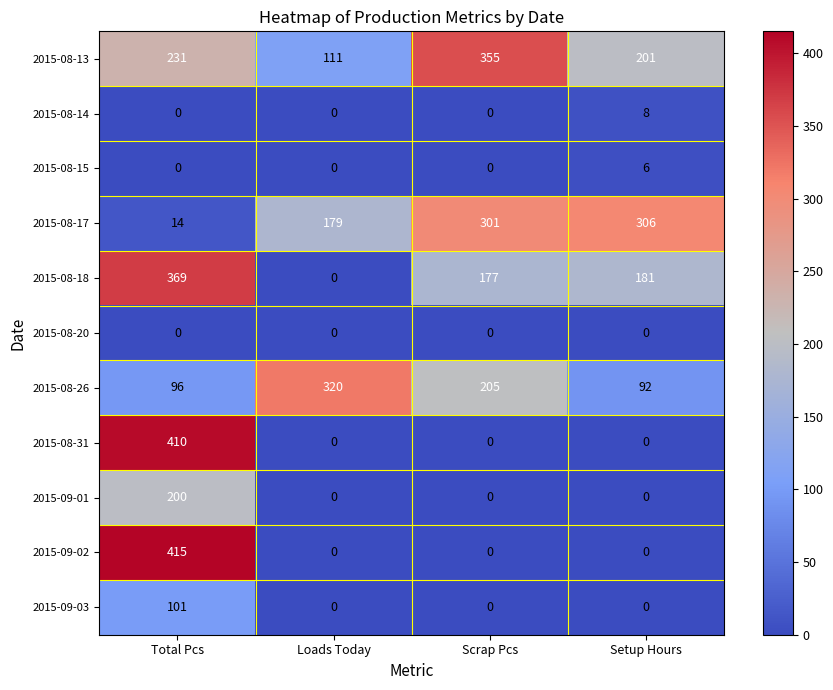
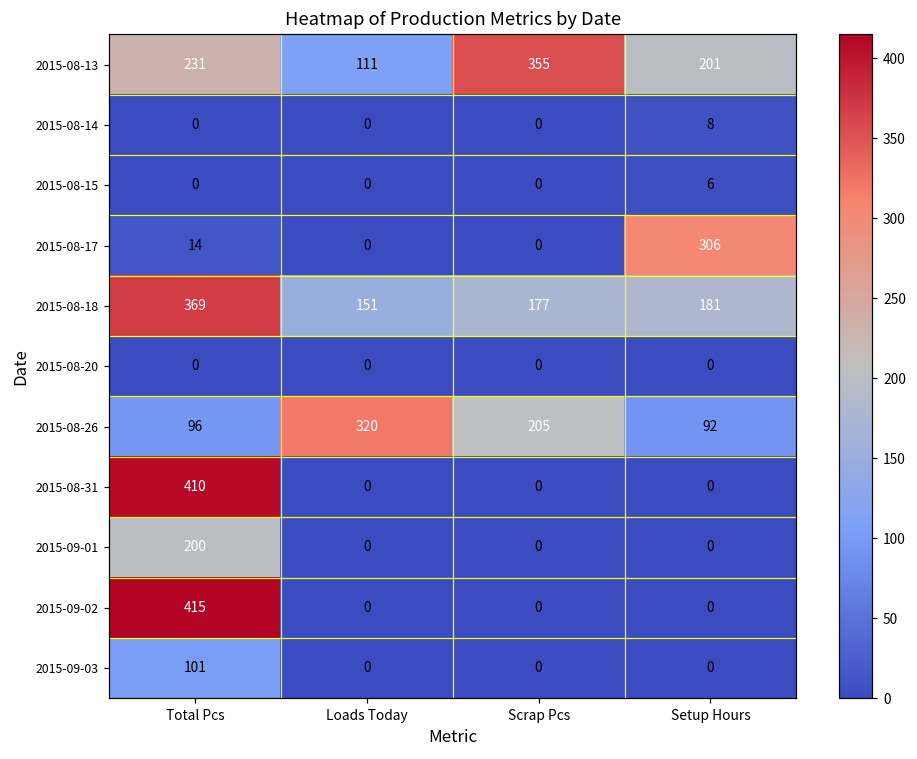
  {
    "2015-08-13": {
      "Total Pcs": 231,
      "Loads Today": 111,
      "Scrap Pcs": 355,
      "Setup Hours": 201
    },
    "2015-08-14": {
      "Total Pcs": 0,
      "Loads Today": 0,
      "Scrap Pcs": 0,
      "Setup Hours": 8
    },
    "2015-08-15": {
      "Total Pcs": 0,
      "Loads Today": 0,
      "Scrap Pcs": 0,
      "Setup Hours": 6
    },
    "2015-08-17": {
      "Total Pcs": 14,
-     "Loads Today": 179,
-     "Scrap Pcs": 301,
+     "Loads Today": 0,
+     "Scrap Pcs": 0,
      "Setup Hours": 306
    },
    "2015-08-18": {
      "Total Pcs": 369,
-     "Loads Today": 0,
+     "Loads Today": 151,
      "Scrap Pcs": 177,
      "Setup Hours": 181
    },
    "2015-08-20": {
      "Total Pcs": 0,
      "Loads Today": 0,
      "Scrap Pcs": 0,
      "Setup Hours": 0
    },
    "2015-08-26": {
      "Total Pcs": 96,
      "Loads Today": 320,
      "Scrap Pcs": 205,
      "Setup Hours": 92
    },
    "2015-08-31": {
      "Total Pcs": 410,
      "Loads Today": 0,
      "Scrap Pcs": 0,
      "Setup Hours": 0
    },
    "2015-09-01": {
      "Total Pcs": 200,
      "Loads Today": 0,
      "Scrap Pcs": 0,
      "Setup Hours": 0
    },
    "2015-09-02": {
      "Total Pcs": 415,
      "Loads Today": 0,
      "Scrap Pcs": 0,
      "Setup Hours": 0
    },
    "2015-09-03": {
      "Total Pcs": 101,
      "Loads Today": 0,
      "Scrap Pcs": 0,
      "Setup Hours": 0
    }
  }
